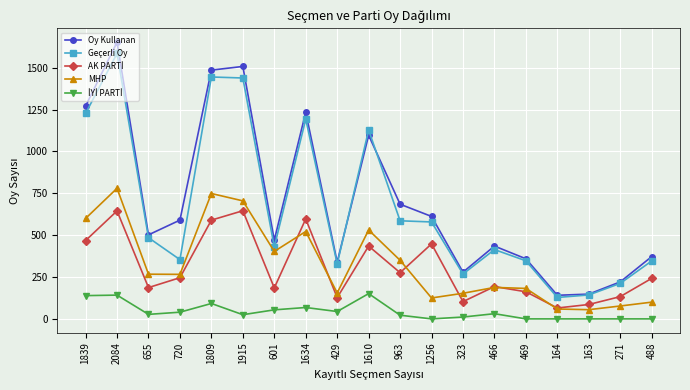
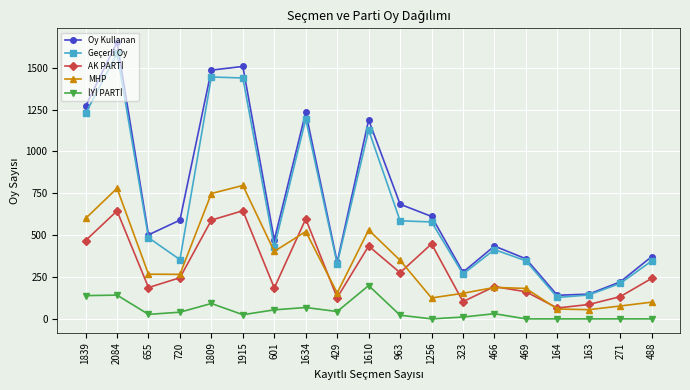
  {
    "Oy Kullanan": {
      "1839": 1270,
      "655": 500,
      "720": 590,
      "1809": 1490,
      "1915": 1510,
      "601": 470,
      "1634": 1230,
-     "1610": 1100,
+     "1610": 1190,
      "963": 690,
      "1256": 610,
      "466": 440,
      "488": 370
    },
    "Geçerli Oy": {
      "1839": 1230,
      "655": 490,
      "720": 350,
      "1809": 1450,
      "1915": 1440,
      "601": 430,
      "1634": 1190,
      "1610": 1130,
      "963": 590,
      "1256": 580,
      "466": 410,
      "488": 350
    },
    "AK PARTİ": {
      "1839": 470,
      "2084": 650,
      "655": 190,
      "720": 250,
      "1809": 590,
      "1915": 650,
      "601": 190,
      "1634": 600,
      "429": 130,
      "1610": 440,
      "963": 280,
      "1256": 450,
      "323": 100,
      "469": 160,
      "163": 90,
      "271": 130,
      "488": 240
    },
    "MHP": {
      "1839": 600,
      "2084": 780,
      "655": 270,
      "720": 270,
      "1809": 750,
-     "1915": 710,
+     "1915": 800,
      "601": 400,
      "1634": 520,
      "429": 160,
      "1610": 530,
      "963": 350,
      "1256": 130,
      "323": 150,
      "469": 180,
      "163": 60,
      "271": 80,
      "488": 100
    },
    "İYİ PARTİ": {
      "1839": 140,
      "2084": 140,
      "655": 30,
      "720": 40,
      "1809": 90,
      "1915": 30,
      "601": 50,
      "1634": 70,
      "429": 40,
-     "1610": 150,
+     "1610": 200,
      "963": 20,
      "1256": 0,
      "323": 10,
      "466": 30,
      "469": 0,
      "164": 0,
      "163": 0,
      "271": 0,
      "488": 0
    }
  }
